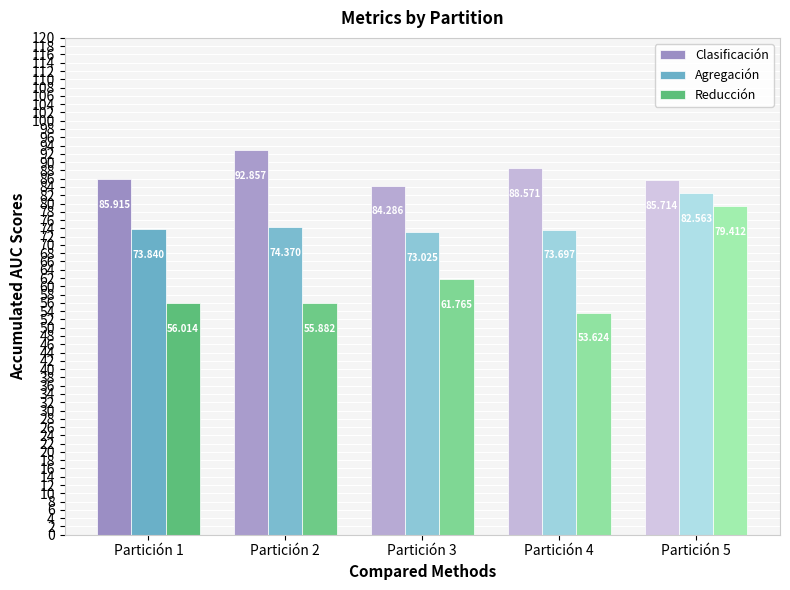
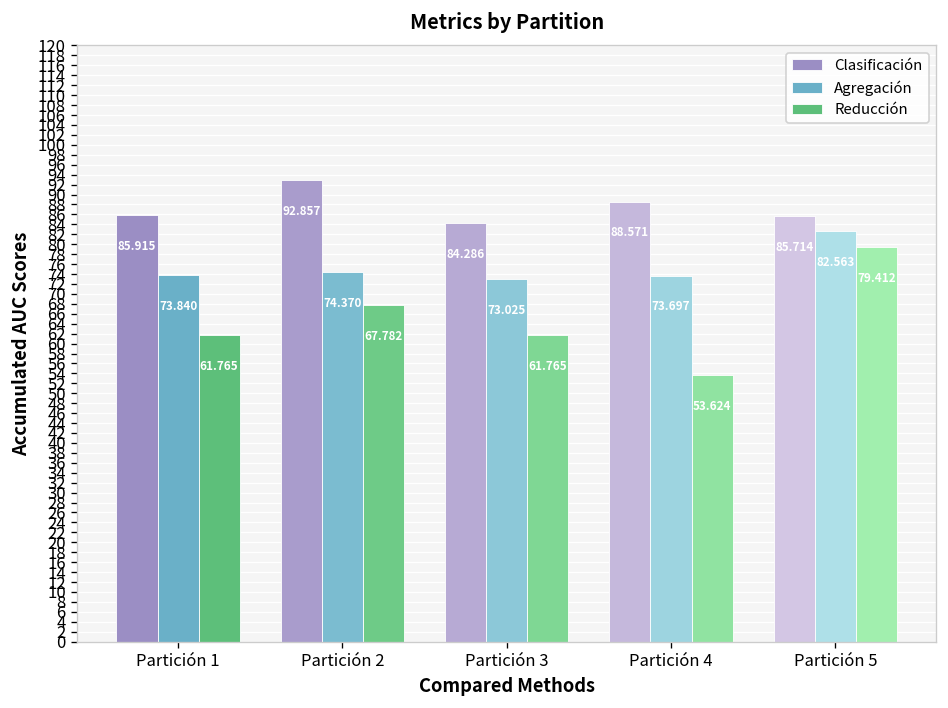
  {
    "Reducción": {
-     "Partición 1": 56.014,
-     "Partición 2": 55.882,
+     "Partición 1": 61.765,
+     "Partición 2": 67.782,
      "Partición 3": 61.765,
      "Partición 4": 53.624,
      "Partición 5": 79.412
    }
  }
